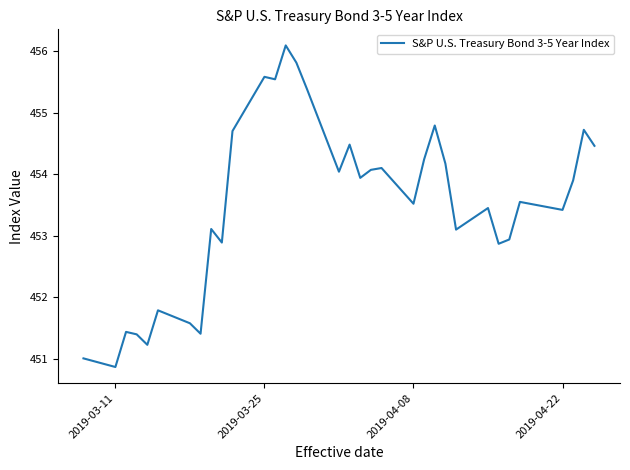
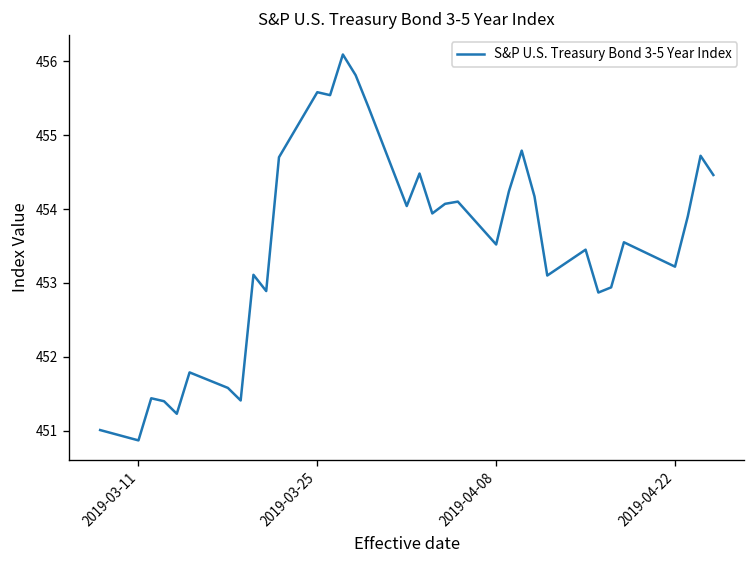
  {
    "2019-03-11": 450.9,
    "2019-03-25": 455.6,
    "2019-04-08": 453.5,
-   "2019-04-22": 453.4
+   "2019-04-22": 453.2
  }
